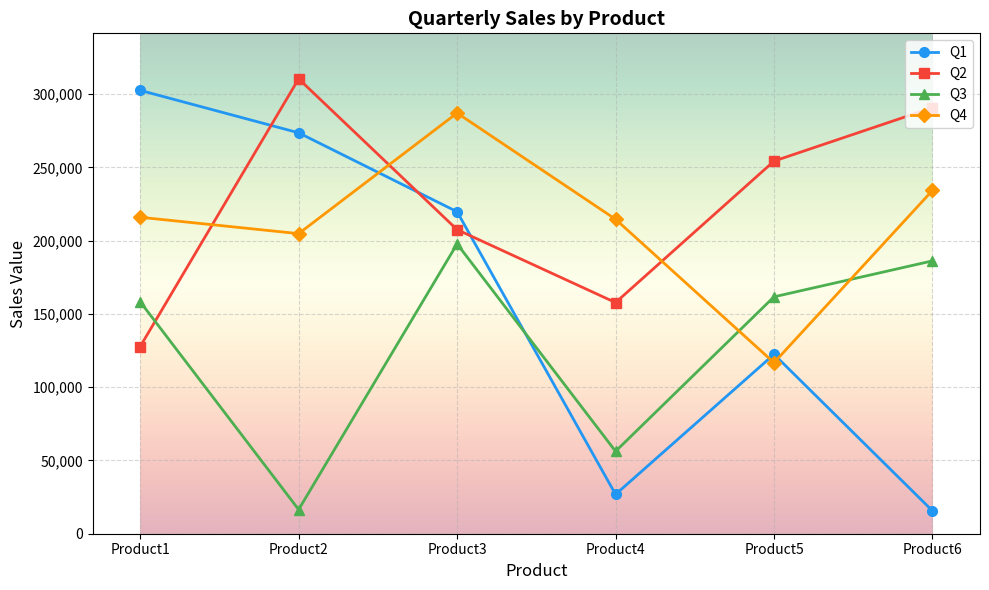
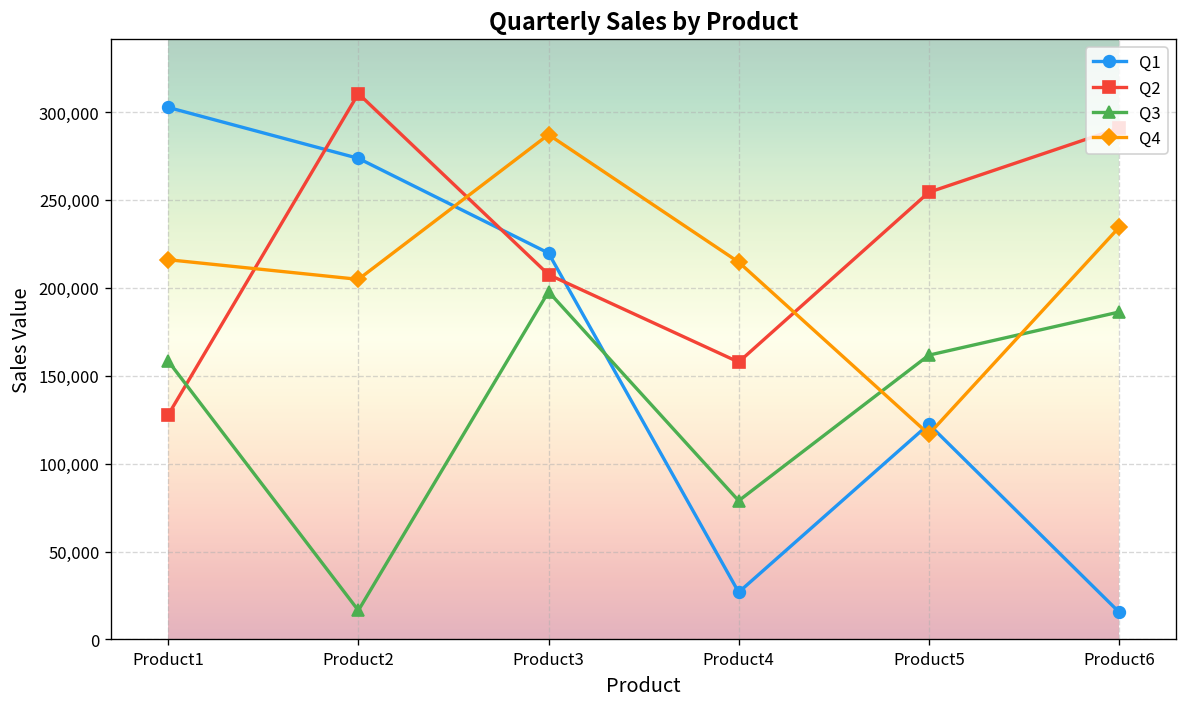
  {
    "Q1": {
      "Product1": "303,000",
      "Product2": "274,000",
      "Product3": "220,000",
      "Product4": "27,000",
      "Product5": "122,000",
      "Product6": "16,000"
    },
    "Q2": {
      "Product1": "128,000",
      "Product2": "310,000",
      "Product3": "208,000",
      "Product4": "158,000",
      "Product5": "254,000"
    },
    "Q3": {
      "Product1": "158,000",
      "Product2": "16,000",
      "Product3": "198,000",
-     "Product4": "56,000",
+     "Product4": "79,000",
      "Product5": "162,000",
      "Product6": "186,000"
    },
    "Q4": {
      "Product1": "216,000",
      "Product2": "205,000",
      "Product3": "287,000",
      "Product4": "215,000",
      "Product5": "117,000",
      "Product6": "234,000"
    }
  }
